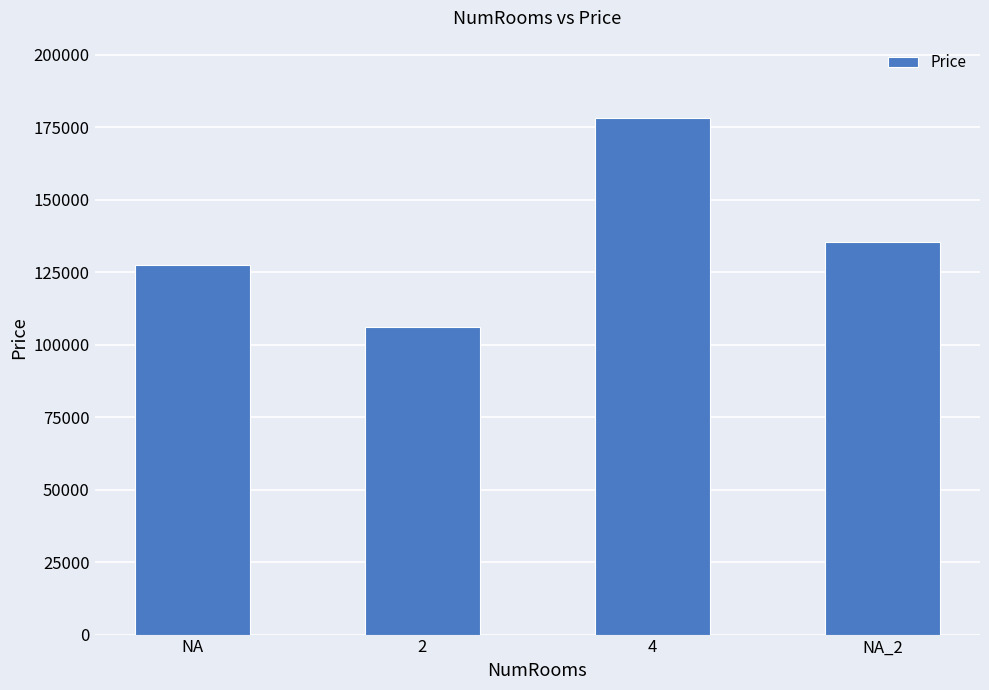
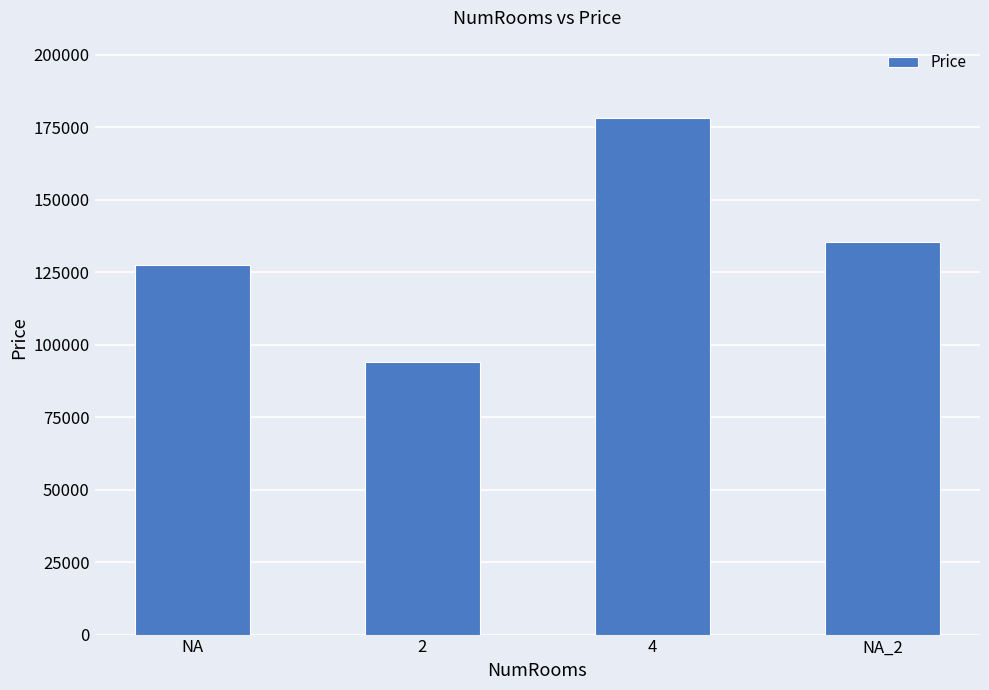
  {
    "NA": 128000,
-   "2": 106000,
+   "2": 94000,
    "4": 178000,
    "NA_2": 136000
  }
